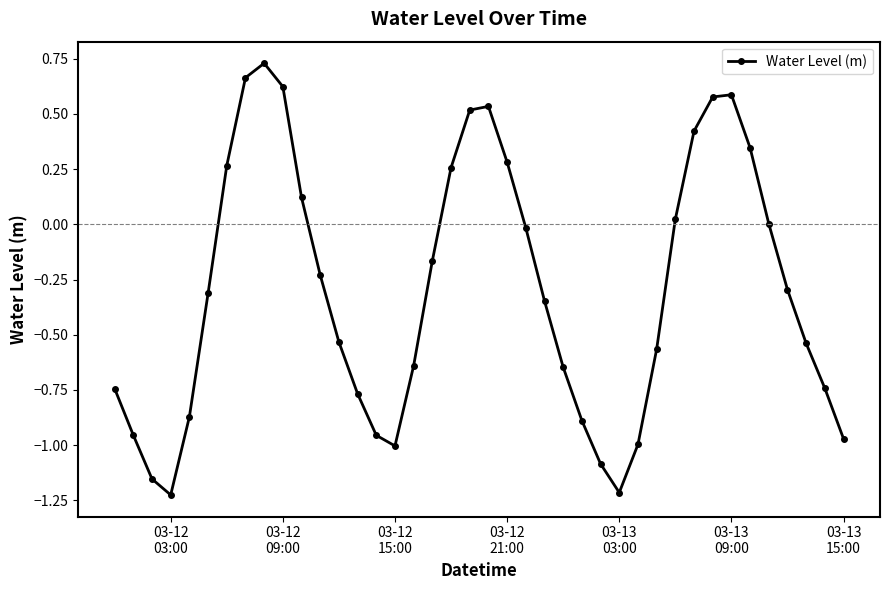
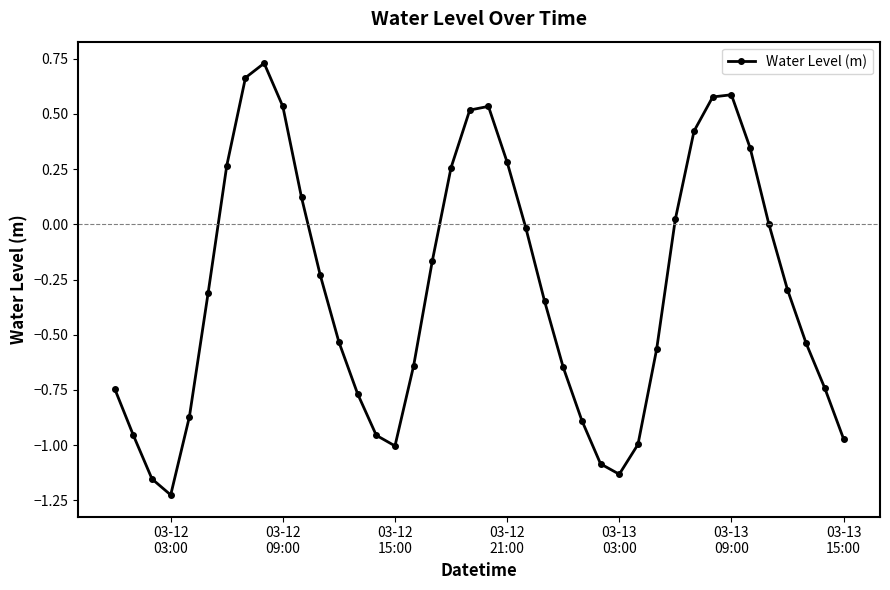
  {
    "03-12 03:00": -1.23,
-   "03-12 09:00": 0.62,
+   "03-12 09:00": 0.53,
    "03-12 15:00": -1.00,
    "03-12 21:00": 0.28,
-   "03-13 03:00": -1.21,
+   "03-13 03:00": -1.13,
    "03-13 09:00": 0.59,
    "03-13 15:00": -0.97
  }
